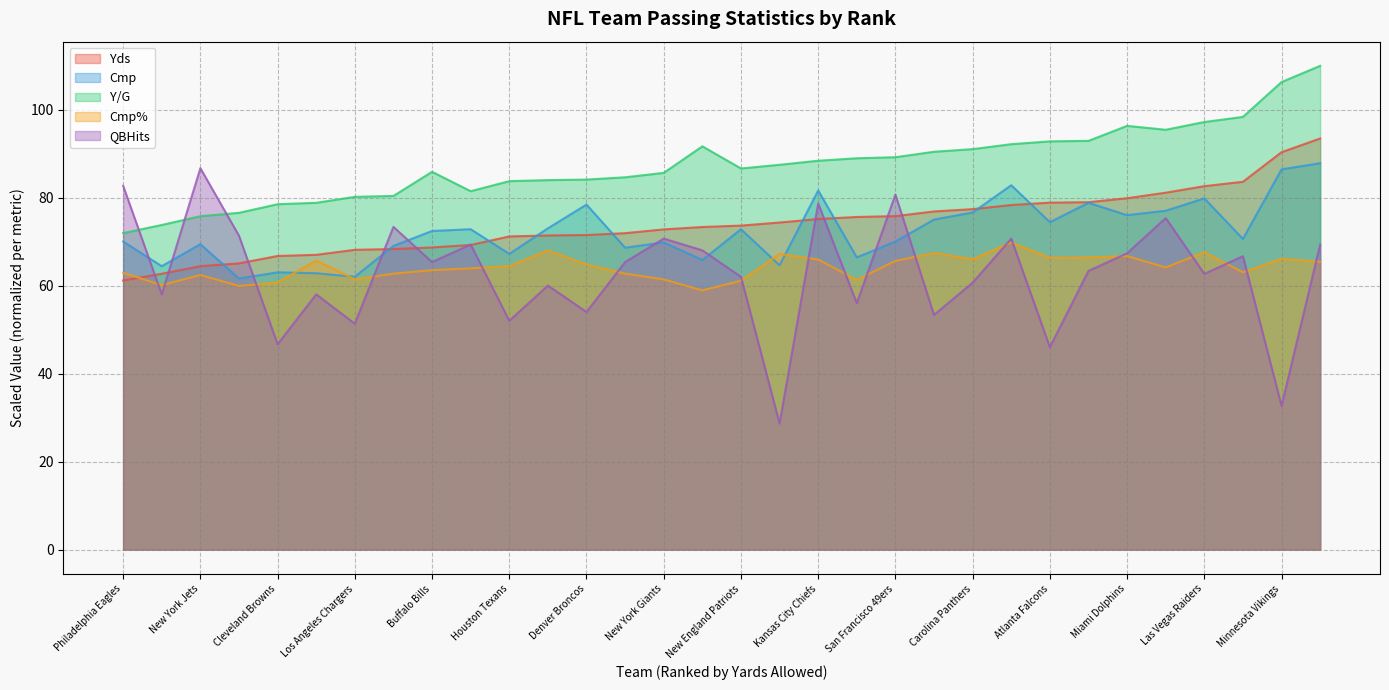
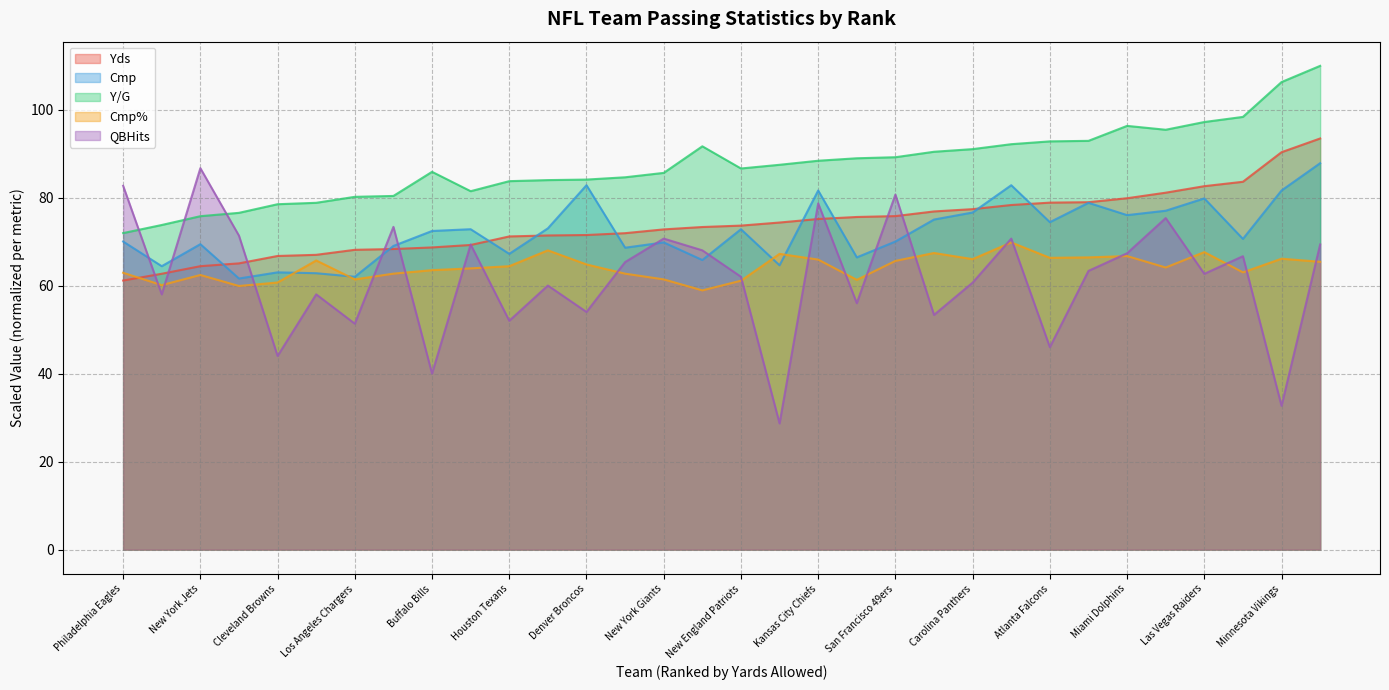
  {
    "Cmp": {
      "Philadelphia Eagles": 70,
      "New York Jets": 69,
      "Cleveland Browns": 63,
      "Los Angeles Chargers": 62,
      "Buffalo Bills": 72,
      "Houston Texans": 67,
-     "Denver Broncos": 78,
+     "Denver Broncos": 83,
      "New York Giants": 70,
      "New England Patriots": 73,
      "Kansas City Chiefs": 82,
      "San Francisco 49ers": 70,
      "Carolina Panthers": 77,
      "Atlanta Falcons": 74,
      "Miami Dolphins": 76,
      "Las Vegas Raiders": 80,
-     "Minnesota Vikings": 86
+     "Minnesota Vikings": 82
    },
    "Y/G": {
      "Philadelphia Eagles": 72,
      "New York Jets": 76,
      "Cleveland Browns": 78,
      "Los Angeles Chargers": 80,
      "Buffalo Bills": 86,
      "Houston Texans": 84,
      "Denver Broncos": 84,
      "New York Giants": 86,
      "New England Patriots": 87,
      "Kansas City Chiefs": 88,
      "San Francisco 49ers": 89,
      "Carolina Panthers": 91,
      "Atlanta Falcons": 93,
      "Miami Dolphins": 96,
      "Las Vegas Raiders": 97,
      "Minnesota Vikings": 106
    },
    "QBHits": {
      "Philadelphia Eagles": 83,
      "New York Jets": 87,
-     "Cleveland Browns": 47,
+     "Cleveland Browns": 44,
      "Los Angeles Chargers": 51,
-     "Buffalo Bills": 65,
+     "Buffalo Bills": 40,
      "Houston Texans": 52,
      "Denver Broncos": 54,
      "New York Giants": 71,
      "New England Patriots": 62,
      "Kansas City Chiefs": 79,
      "San Francisco 49ers": 81,
      "Carolina Panthers": 61,
      "Atlanta Falcons": 46,
      "Miami Dolphins": 67,
      "Las Vegas Raiders": 63,
      "Minnesota Vikings": 33
    }
  }
